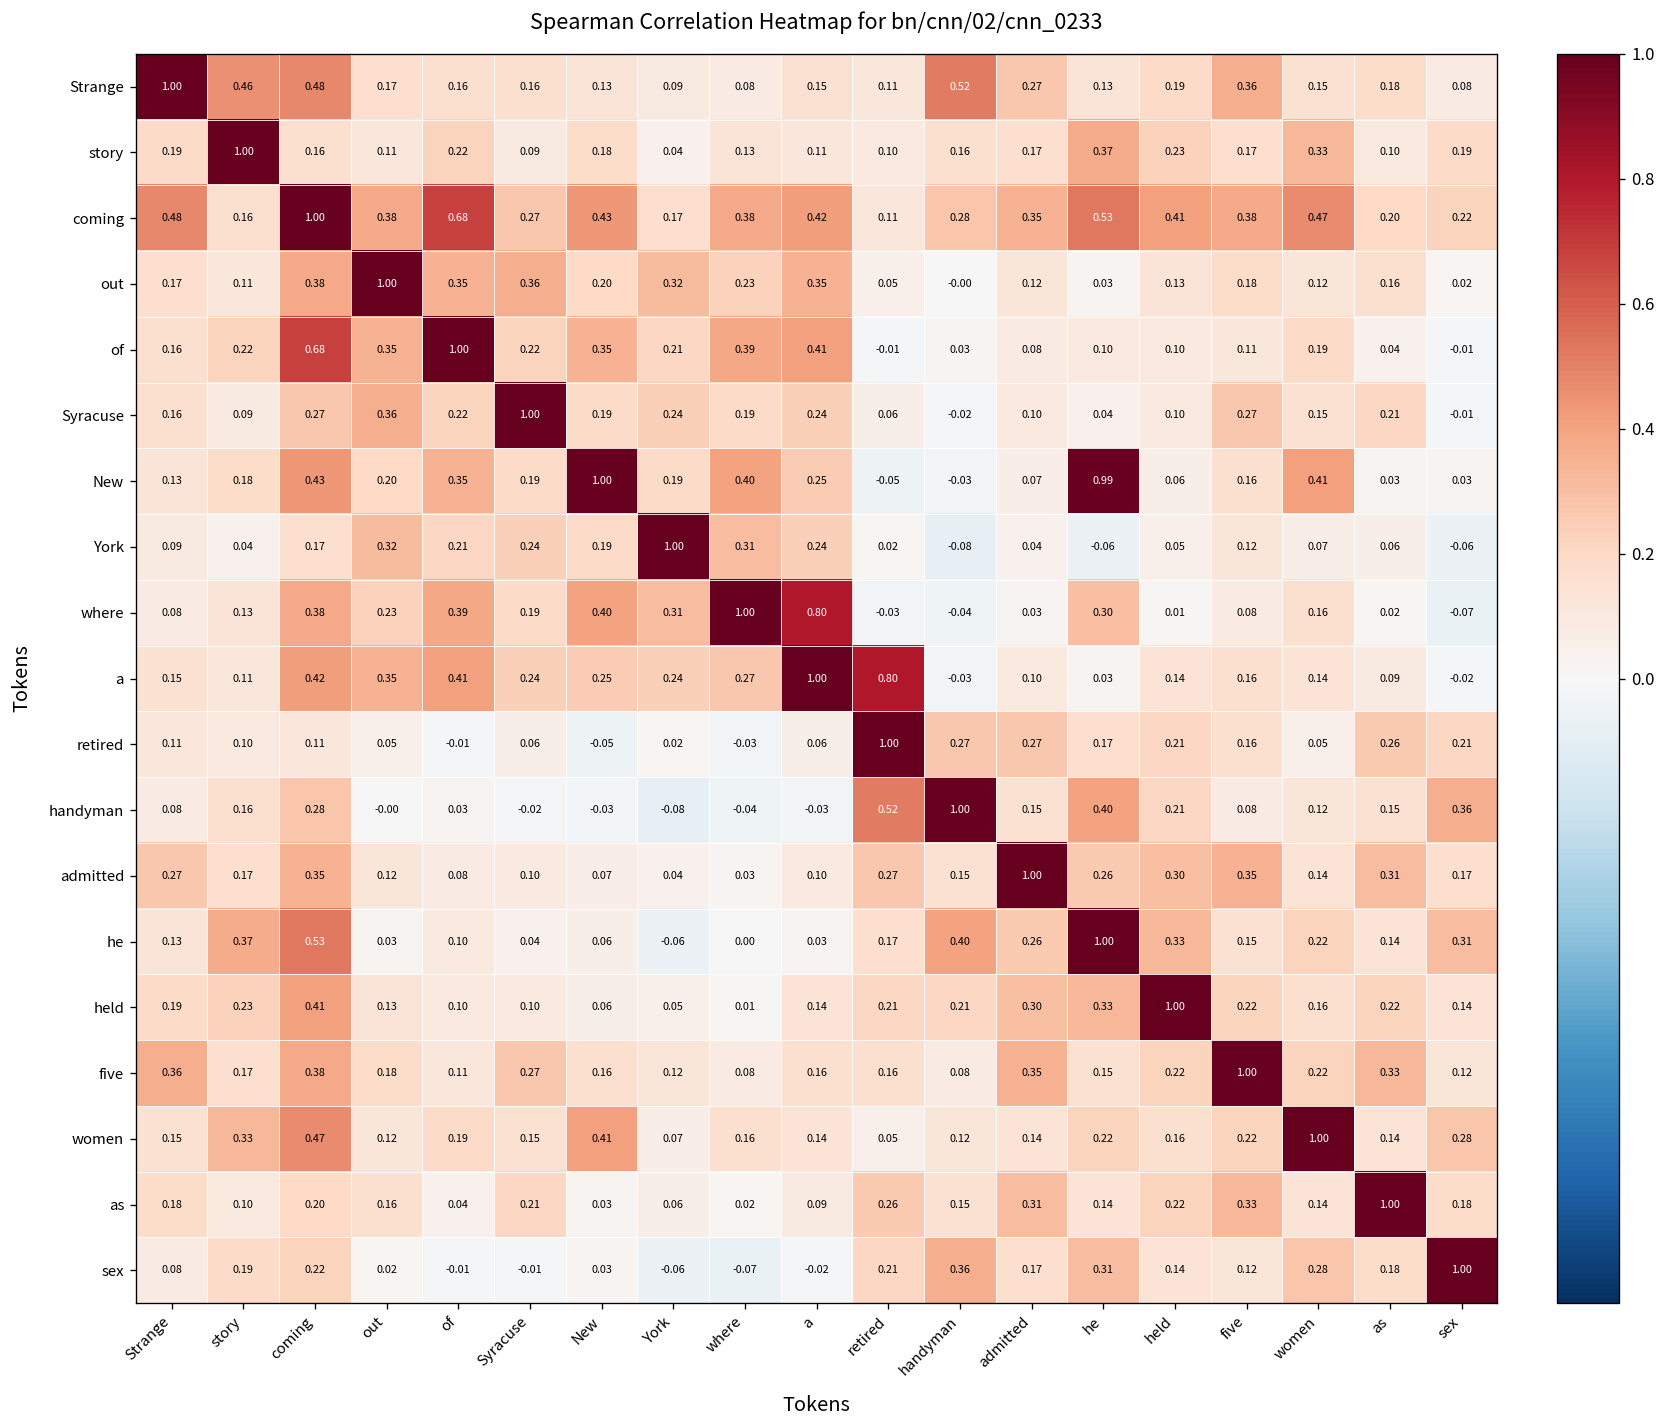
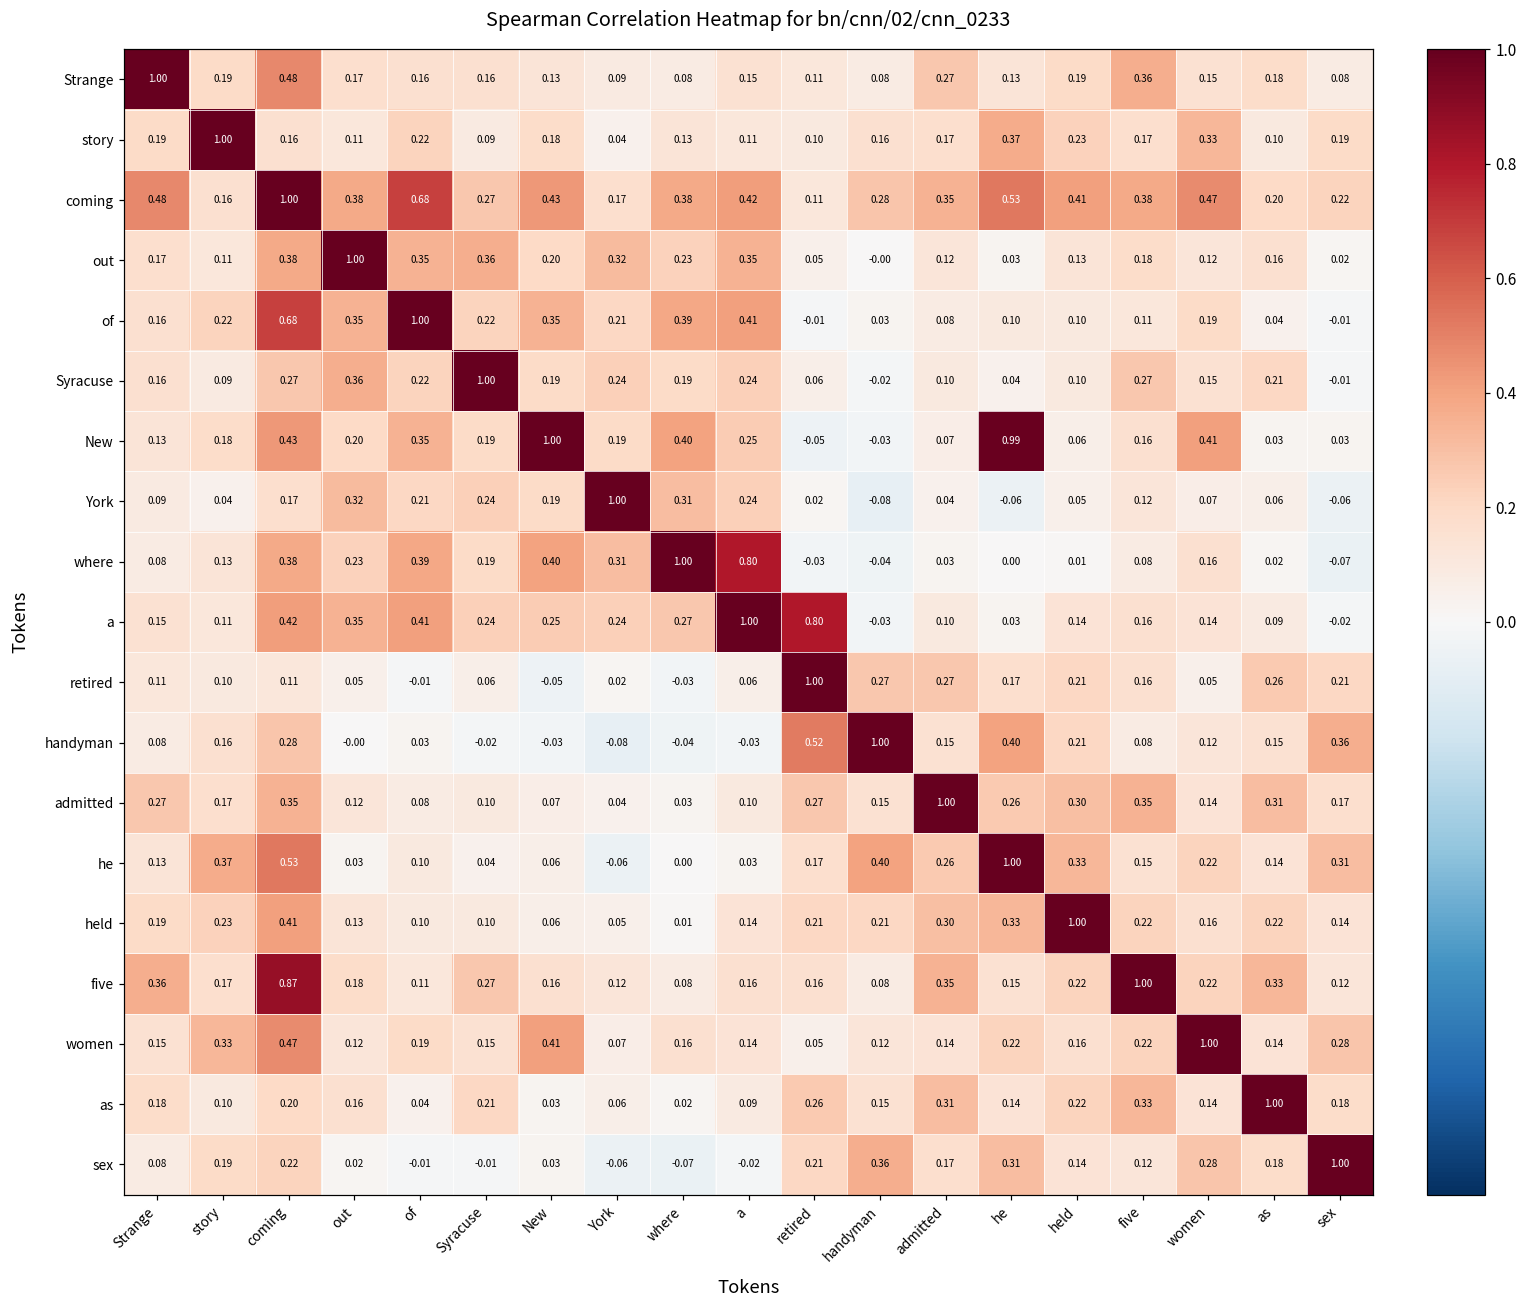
  {
    "Strange": {
      "Strange": 1.00,
-     "story": 0.46,
+     "story": 0.19,
      "coming": 0.48,
      "out": 0.17,
      "of": 0.16,
      "Syracuse": 0.16,
      "New": 0.13,
      "York": 0.09,
      "where": 0.08,
      "a": 0.15,
      "retired": 0.11,
-     "handyman": 0.52,
+     "handyman": 0.08,
      "admitted": 0.27,
      "he": 0.13,
      "held": 0.19,
      "five": 0.36,
      "women": 0.15,
      "as": 0.18,
      "sex": 0.08
    },
    "where": {
      "Strange": 0.08,
      "story": 0.13,
      "coming": 0.38,
      "out": 0.23,
      "of": 0.39,
      "Syracuse": 0.19,
      "New": 0.40,
      "York": 0.31,
      "where": 1.00,
      "a": 0.80,
      "retired": -0.03,
      "handyman": -0.04,
      "admitted": 0.03,
-     "he": 0.30,
+     "he": 0.00,
      "held": 0.01,
      "five": 0.08,
      "women": 0.16,
      "as": 0.02,
      "sex": -0.07
    },
    "five": {
      "Strange": 0.36,
      "story": 0.17,
-     "coming": 0.38,
+     "coming": 0.87,
      "out": 0.18,
      "of": 0.11,
      "Syracuse": 0.27,
      "New": 0.16,
      "York": 0.12,
      "where": 0.08,
      "a": 0.16,
      "retired": 0.16,
      "handyman": 0.08,
      "admitted": 0.35,
      "he": 0.15,
      "held": 0.22,
      "five": 1.00,
      "women": 0.22,
      "as": 0.33,
      "sex": 0.12
    }
  }
